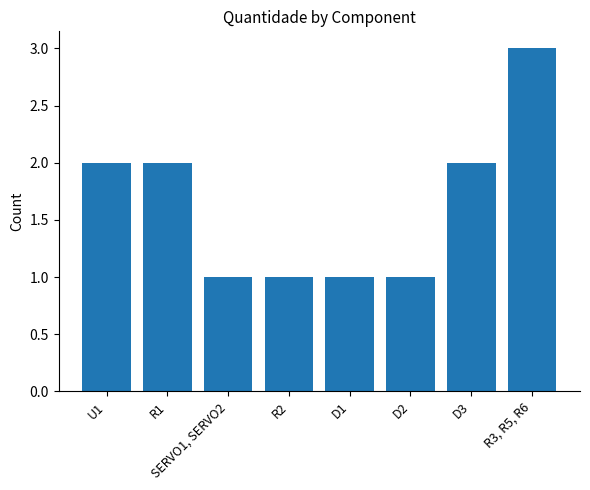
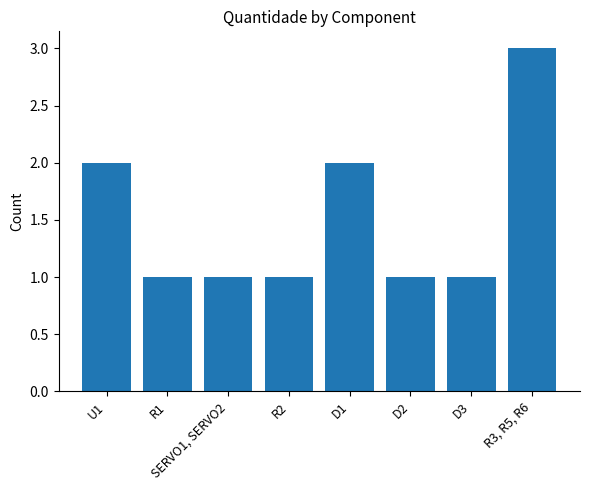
  {
    "U1": 2,
-   "R1": 2,
+   "R1": 1,
    "SERVO1, SERVO2": 1,
    "R2": 1,
-   "D1": 1,
+   "D1": 2,
    "D2": 1,
-   "D3": 2,
+   "D3": 1,
    "R3, R5, R6": 3
  }
